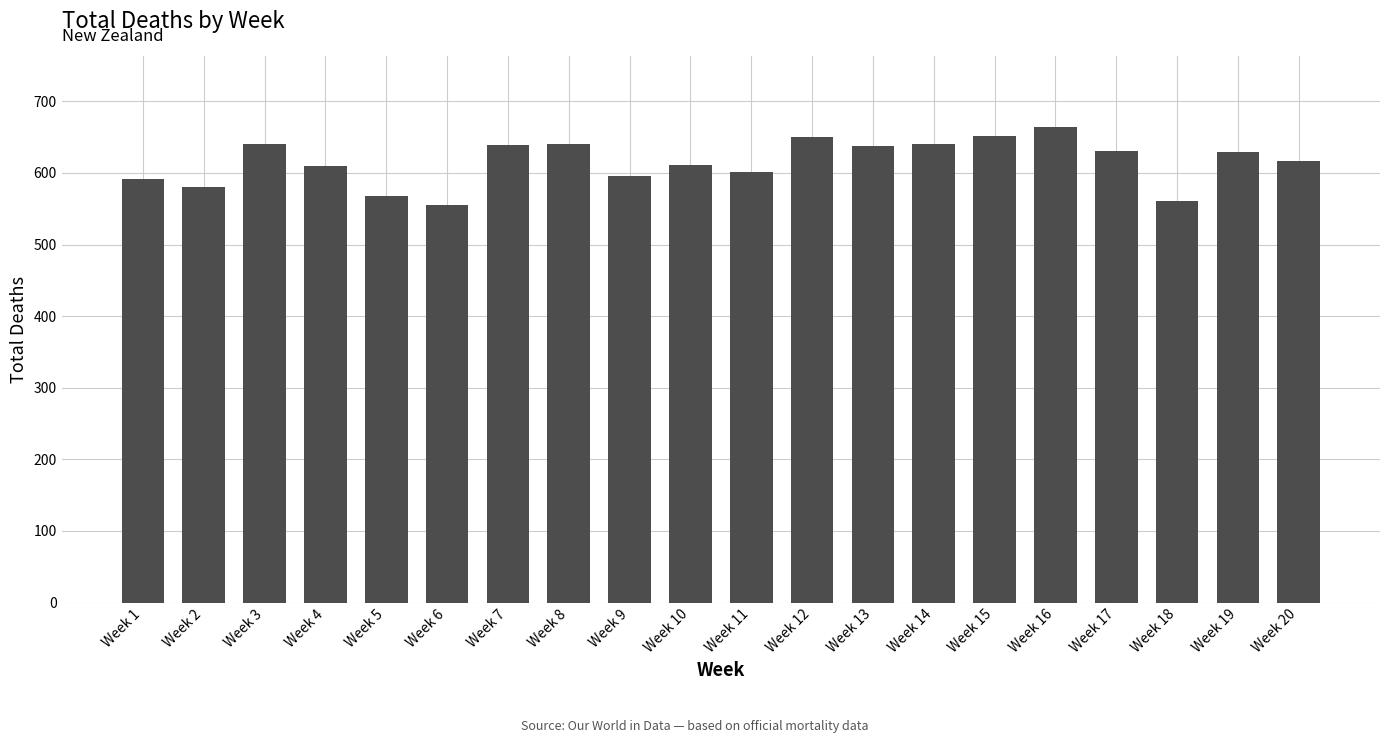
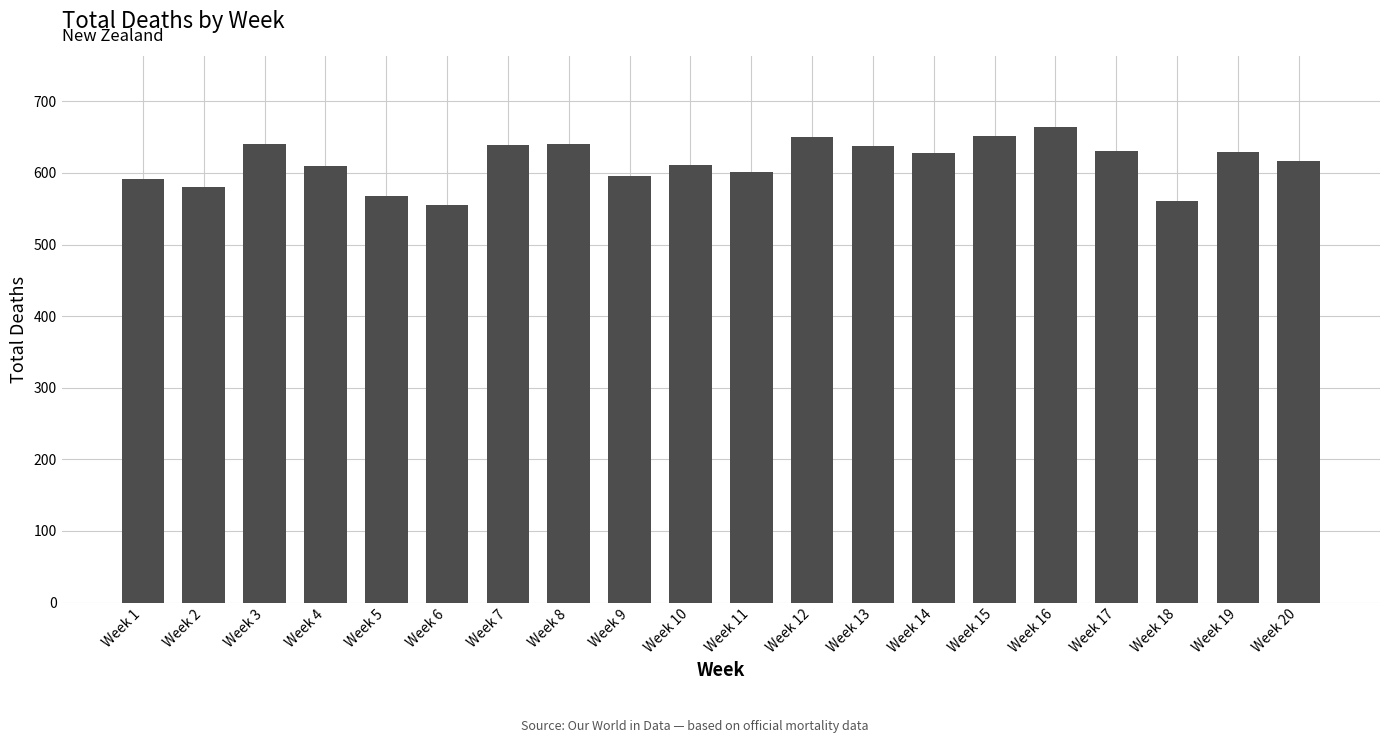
  {
    "Week 1": 590,
    "Week 2": 580,
    "Week 3": 640,
    "Week 4": 610,
    "Week 5": 570,
    "Week 6": 560,
    "Week 7": 640,
    "Week 8": 640,
    "Week 9": 600,
    "Week 10": 610,
    "Week 11": 600,
    "Week 12": 650,
    "Week 13": 640,
-   "Week 14": 640,
+   "Week 14": 630,
    "Week 15": 650,
    "Week 16": 660,
    "Week 17": 630,
    "Week 18": 560,
    "Week 19": 630,
    "Week 20": 620
  }
